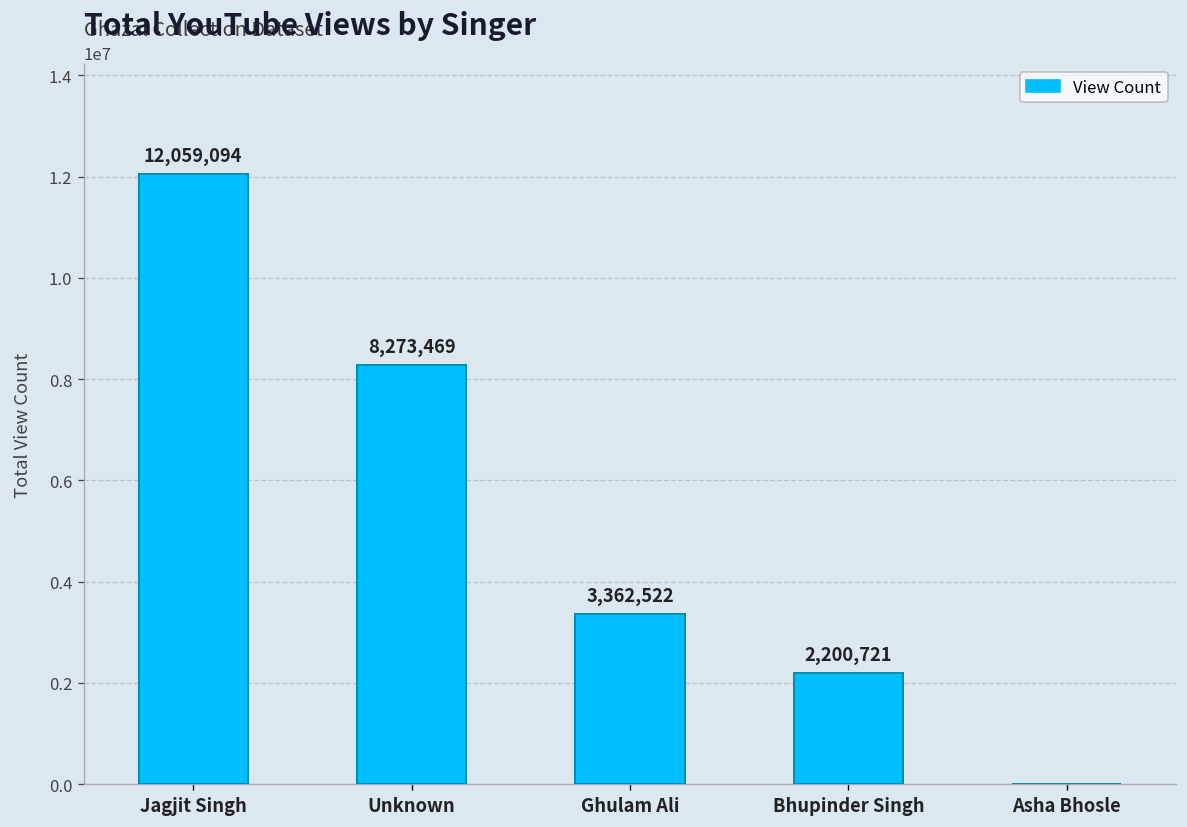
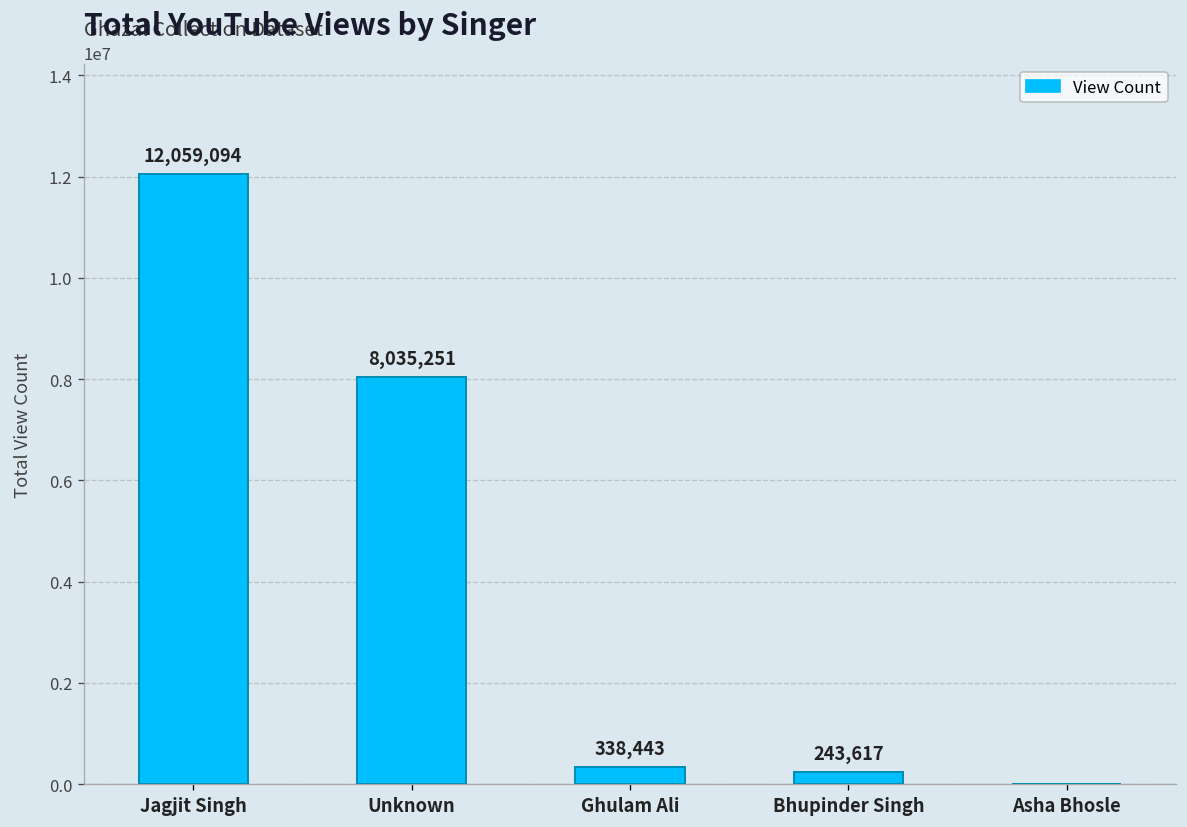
  {
    "Jagjit Singh": "12,059,094",
-   "Unknown": "8,273,469",
-   "Ghulam Ali": "3,362,522",
-   "Bhupinder Singh": "2,200,721"
+   "Unknown": "8,035,251",
+   "Ghulam Ali": "338,443",
+   "Bhupinder Singh": "243,617"
  }
